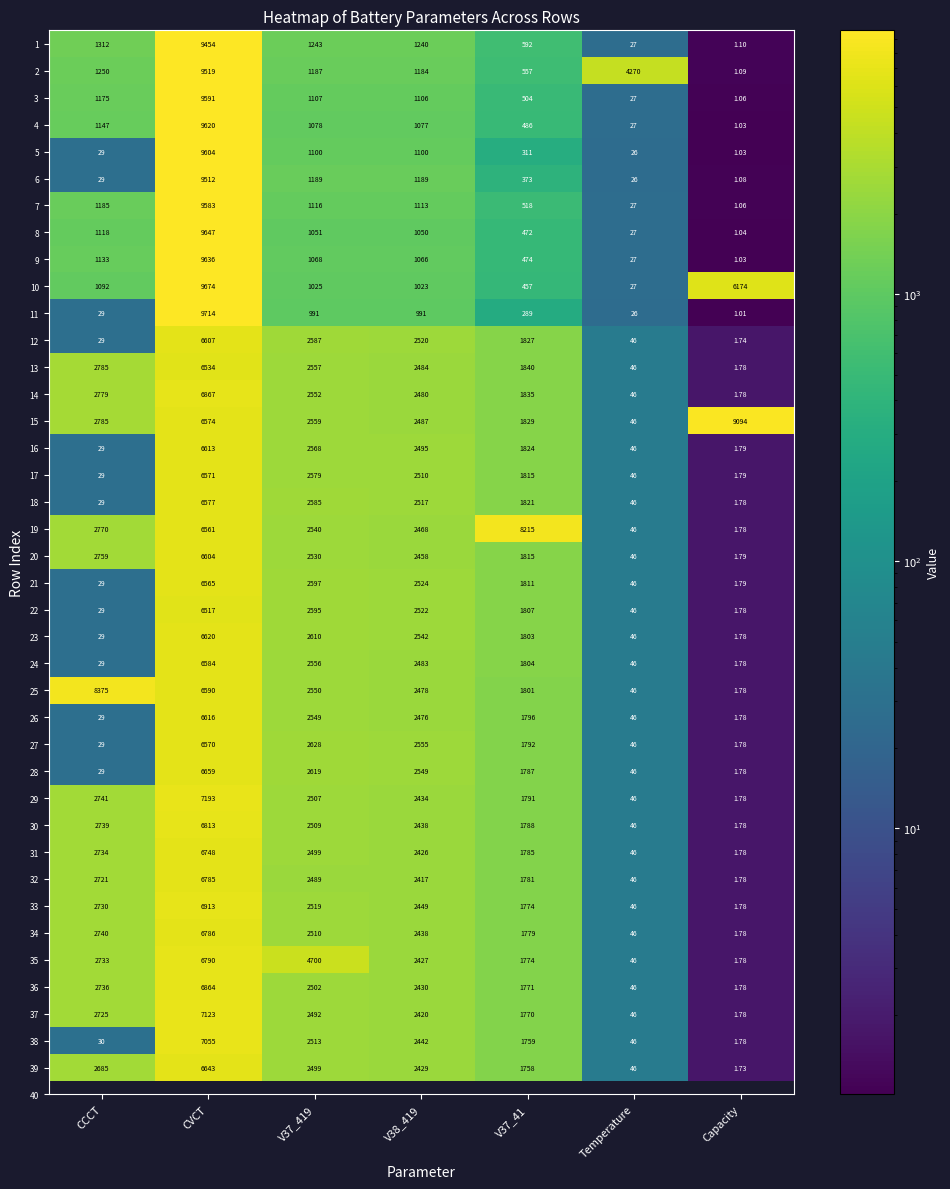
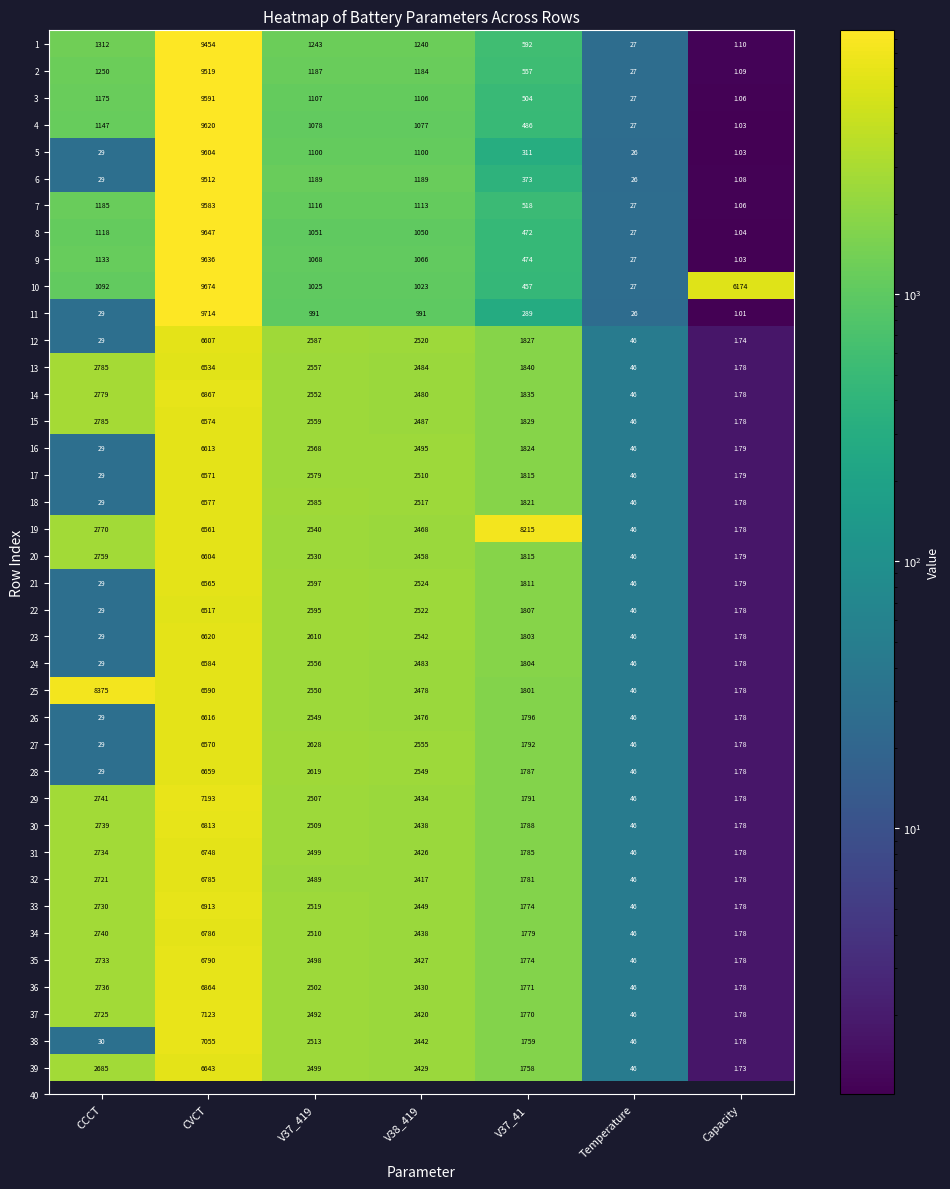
  {
    "2": {
      "CCCT": 1250,
      "CVCT": 9519,
      "V37_419": 1187,
      "V38_419": 1184,
      "V37_41": 557,
-     "Temperature": 4270,
+     "Temperature": 27,
      "Capacity": 1.09
    },
    "15": {
      "CCCT": 2785,
      "CVCT": 6574,
      "V37_419": 2559,
      "V38_419": 2487,
      "V37_41": 1829,
      "Temperature": 46,
-     "Capacity": 9094
+     "Capacity": 1.78
    },
    "35": {
      "CCCT": 2733,
      "CVCT": 6790,
-     "V37_419": 4700,
+     "V37_419": 2498,
      "V38_419": 2427,
      "V37_41": 1774,
      "Temperature": 46,
      "Capacity": 1.78
    }
  }
